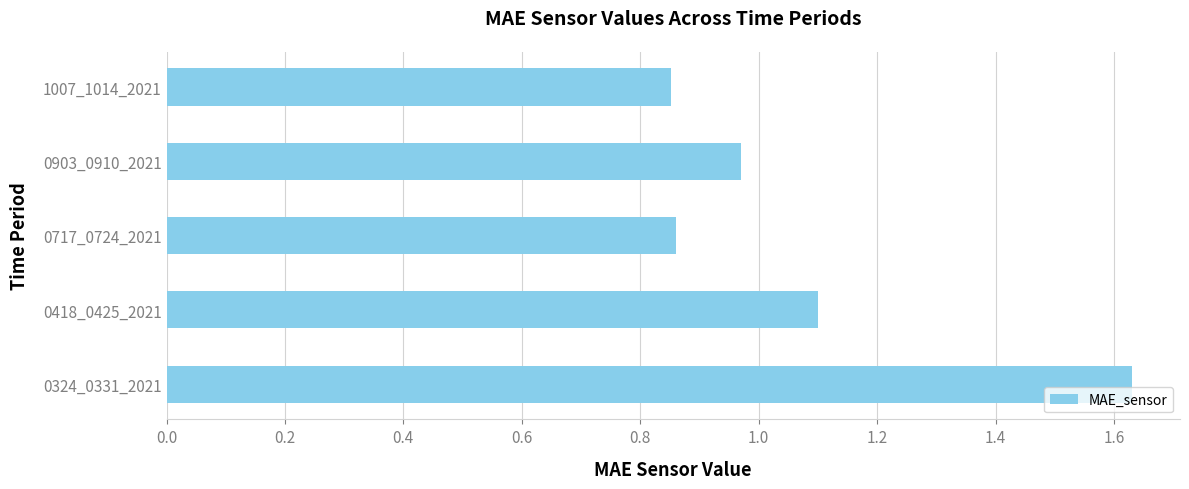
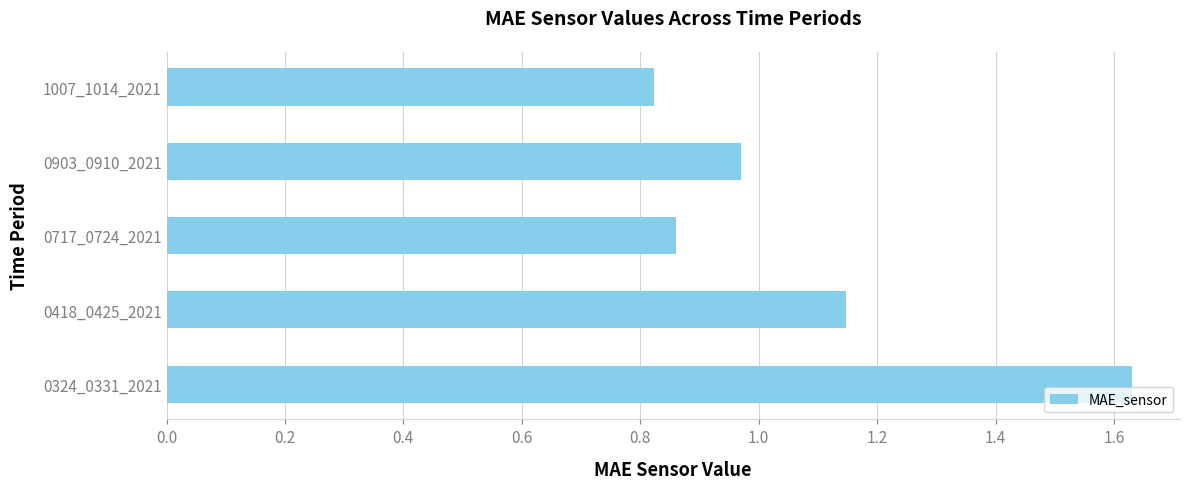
  {
-   "1007_1014_2021": 0.85,
+   "1007_1014_2021": 0.82,
    "0903_0910_2021": 0.97,
    "0717_0724_2021": 0.86,
-   "0418_0425_2021": 1.10,
+   "0418_0425_2021": 1.15,
    "0324_0331_2021": 1.63
  }
